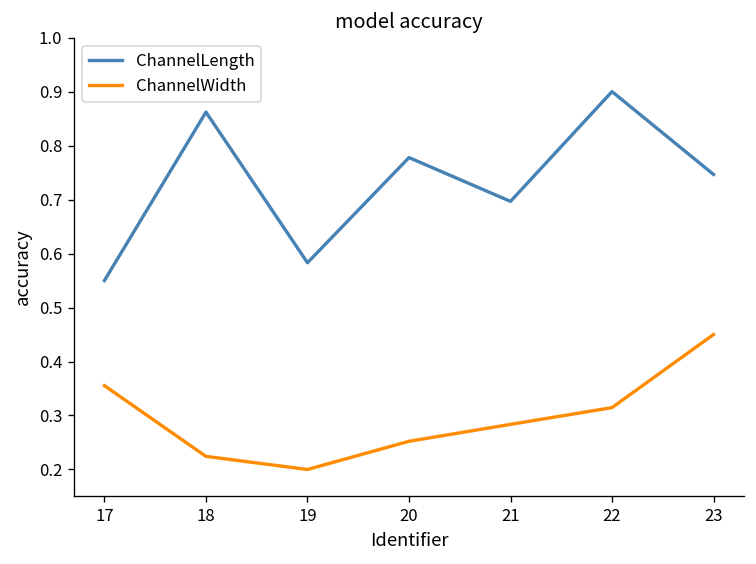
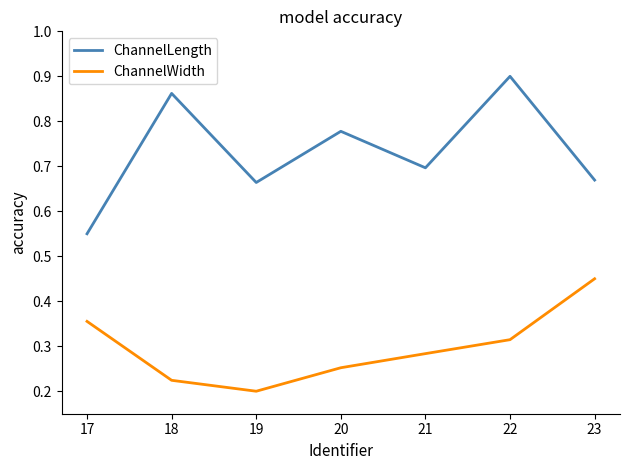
  {
    "ChannelLength": {
      "17": 0.55,
      "18": 0.86,
-     "19": 0.58,
+     "19": 0.66,
      "20": 0.78,
      "21": 0.70,
      "22": 0.90,
-     "23": 0.75
+     "23": 0.67
    },
    "ChannelWidth": {
      "17": 0.36,
      "18": 0.22,
      "19": 0.20,
      "20": 0.25,
      "21": 0.28,
      "22": 0.31,
      "23": 0.45
    }
  }
